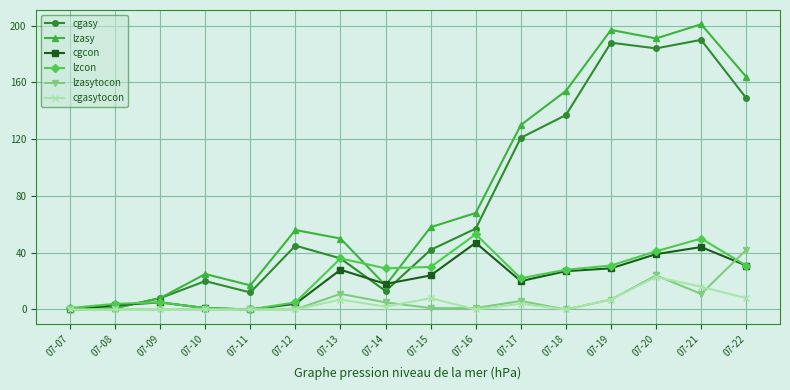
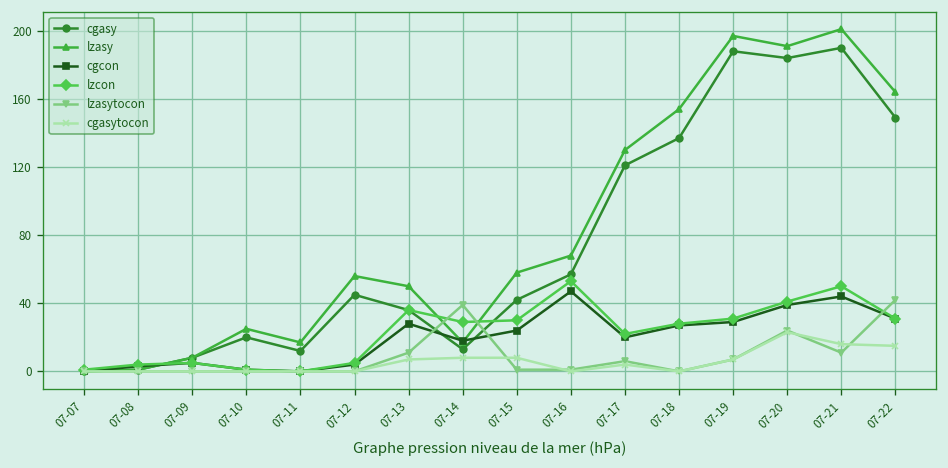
  {
    "lzasytocon": {
      "07-13": 11,
-     "07-14": 5,
+     "07-14": 39,
      "07-15": 1,
      "07-17": 6,
      "07-21": 11,
      "07-22": 42
    },
    "cgasytocon": {
      "07-13": 7,
-     "07-14": 2,
+     "07-14": 8,
      "07-15": 8,
      "07-17": 4,
      "07-21": 16,
-     "07-22": 8
+     "07-22": 15
    }
  }
